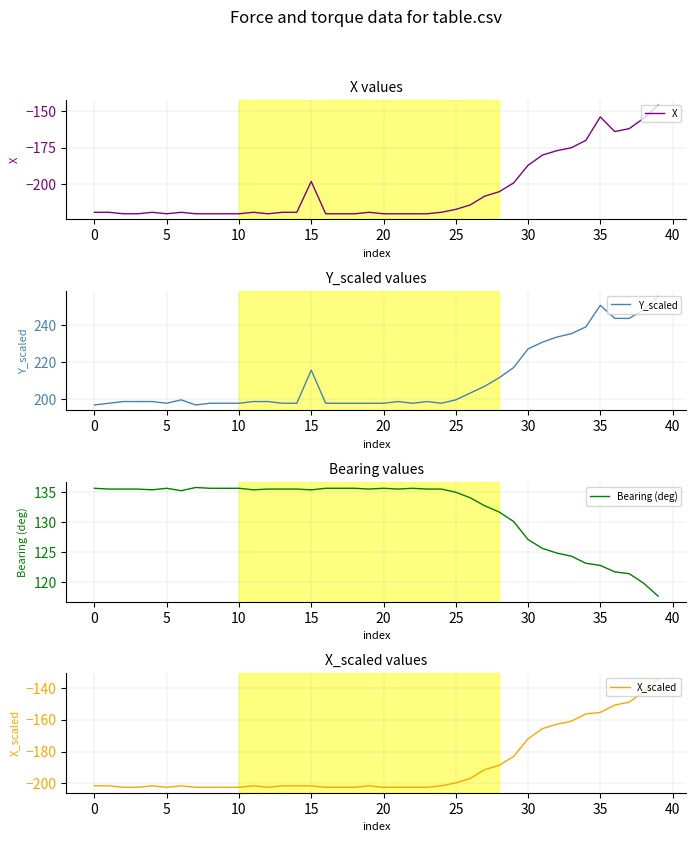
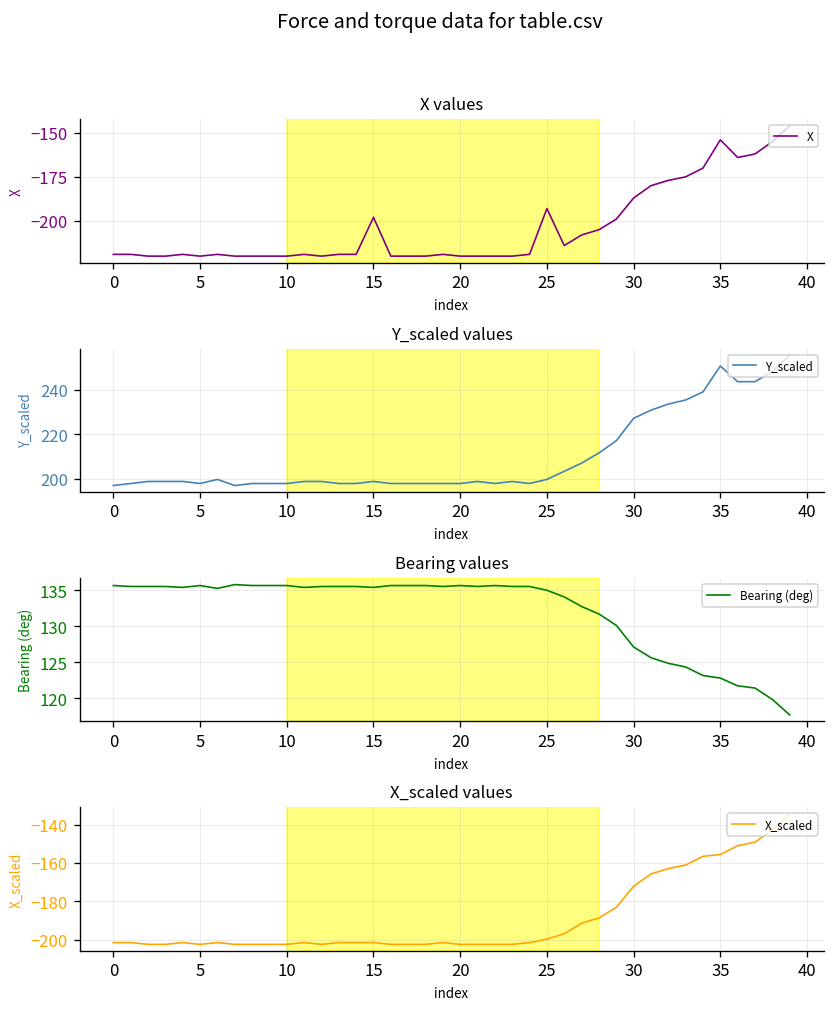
  {
    "X values": {
      "0": -219,
      "5": -220,
      "10": -220,
      "15": -198,
      "20": -220,
-     "25": -217,
+     "25": -193,
      "30": -187,
      "35": -154
    },
    "Y_scaled values": {
      "0": 197,
      "5": 198,
      "10": 198,
-     "15": 216,
+     "15": 199,
      "20": 198,
      "25": 200,
      "30": 227,
      "35": 251
    },
    "Bearing values": {
      "0": 136,
      "5": 136,
      "10": 136,
      "15": 135,
      "20": 136,
      "25": 135,
      "30": 127,
      "35": 123
    },
    "X_scaled values": {
      "0": -201,
      "5": -202,
      "10": -202,
      "15": -201,
      "20": -202,
      "25": -200,
      "30": -172,
      "35": -155
    }
  }
